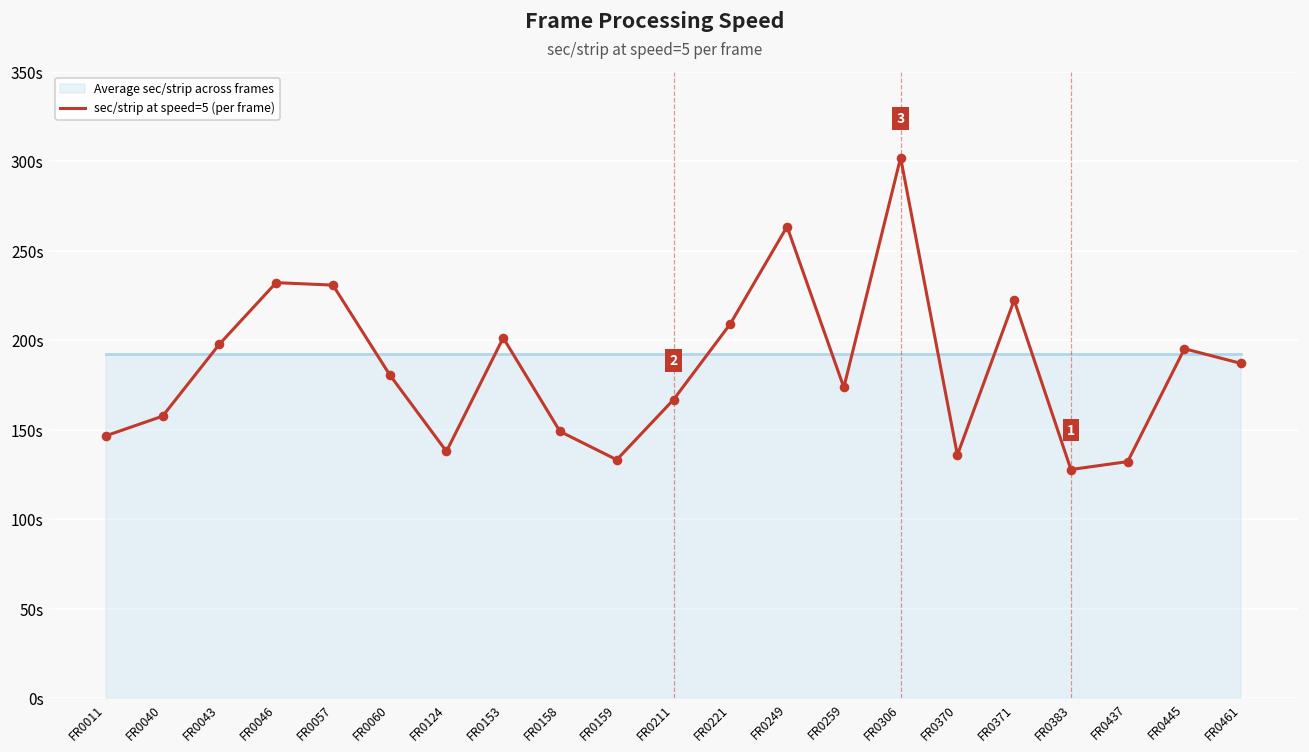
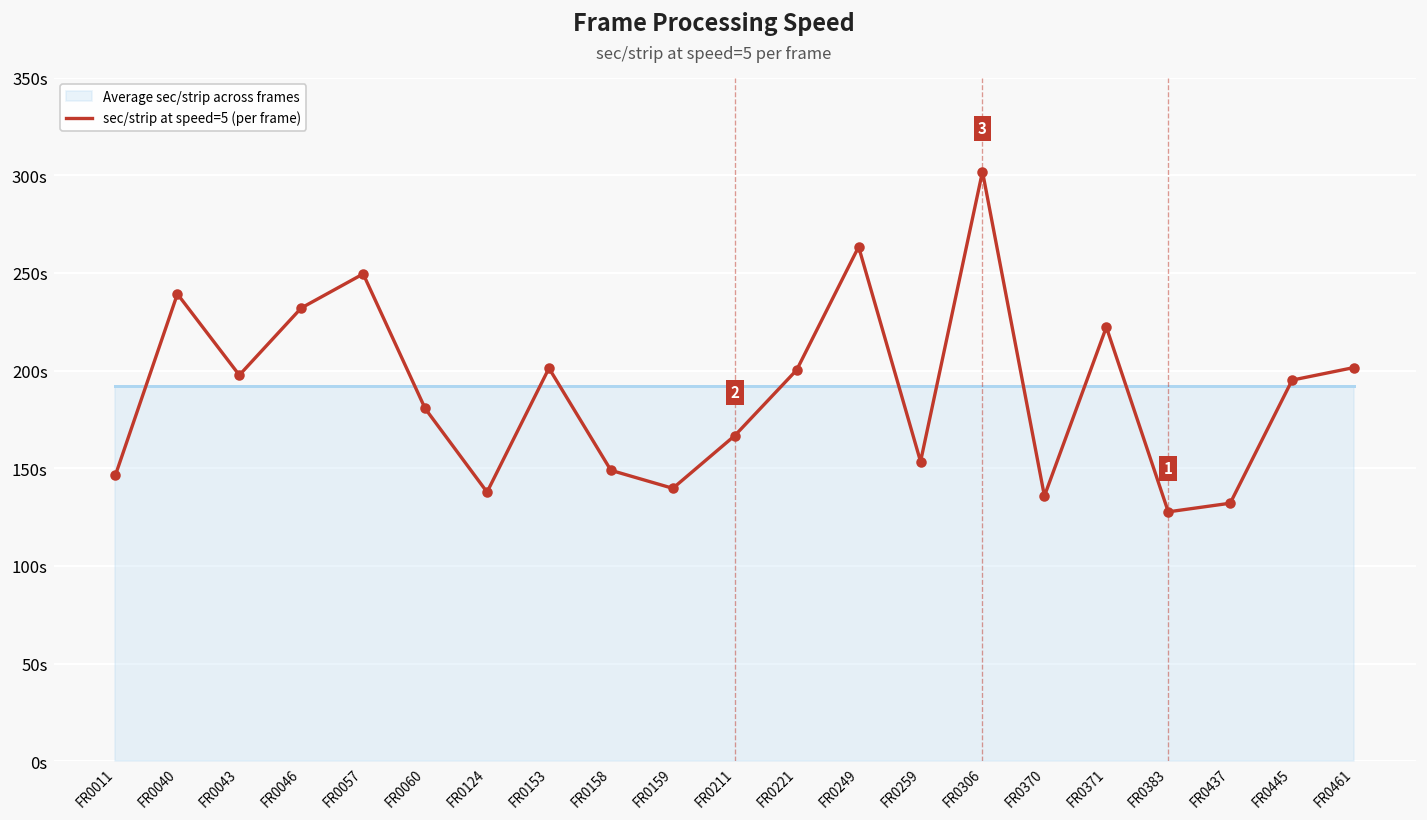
  {
    "Average sec/strip across frames": {
      "FR0011": "192s",
      "FR0040": "192s",
      "FR0043": "192s",
      "FR0046": "192s",
      "FR0057": "192s",
      "FR0060": "192s",
      "FR0124": "192s",
      "FR0153": "192s",
      "FR0158": "192s",
      "FR0159": "192s",
      "FR0221": "192s",
      "FR0249": "192s",
      "FR0259": "192s",
      "FR0306": "192s",
      "FR0370": "192s",
      "FR0371": "192s",
      "FR0383": "192s",
      "FR0437": "192s",
      "FR0445": "192s",
      "FR0461": "192s"
    },
    "sec/strip at speed=5 (per frame)": {
      "FR0011": "147s",
-     "FR0040": "158s",
+     "FR0040": "239s",
      "FR0043": "198s",
      "FR0046": "232s",
-     "FR0057": "231s",
+     "FR0057": "250s",
      "FR0060": "181s",
      "FR0124": "138s",
      "FR0153": "201s",
      "FR0158": "149s",
-     "FR0159": "133s",
+     "FR0159": "140s",
      "FR0211": "167s",
-     "FR0221": "209s",
+     "FR0221": "200s",
      "FR0249": "263s",
-     "FR0259": "174s",
+     "FR0259": "154s",
      "FR0306": "302s",
      "FR0370": "136s",
      "FR0371": "222s",
      "FR0383": "128s",
      "FR0437": "132s",
      "FR0445": "195s",
-     "FR0461": "187s"
+     "FR0461": "202s"
    }
  }
